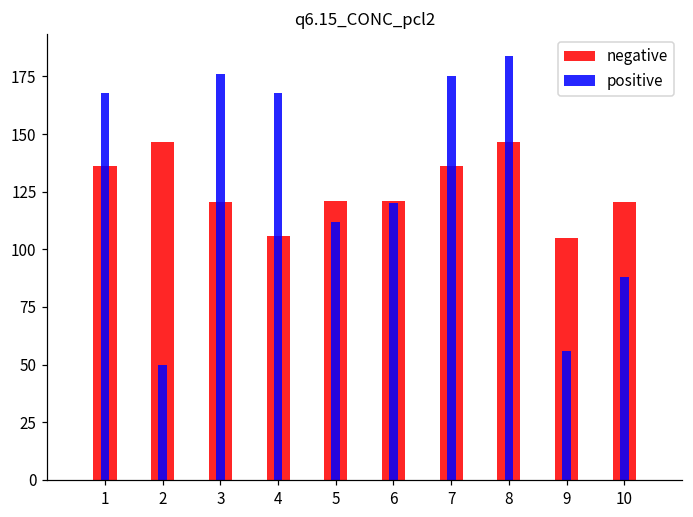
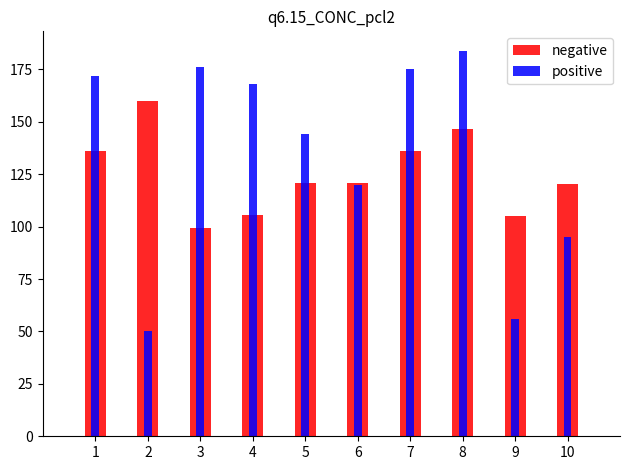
  {
    "negative": {
-     "2": 146,
-     "3": 121,
+     "2": 160,
+     "3": 99,
      "6": 121,
      "9": 105,
      "10": 121
    },
    "positive": {
-     "1": 168,
+     "1": 172,
      "3": 176,
      "4": 168,
-     "5": 112,
+     "5": 144,
      "6": 120,
      "7": 175,
      "8": 184,
-     "10": 88
+     "10": 95
    }
  }
